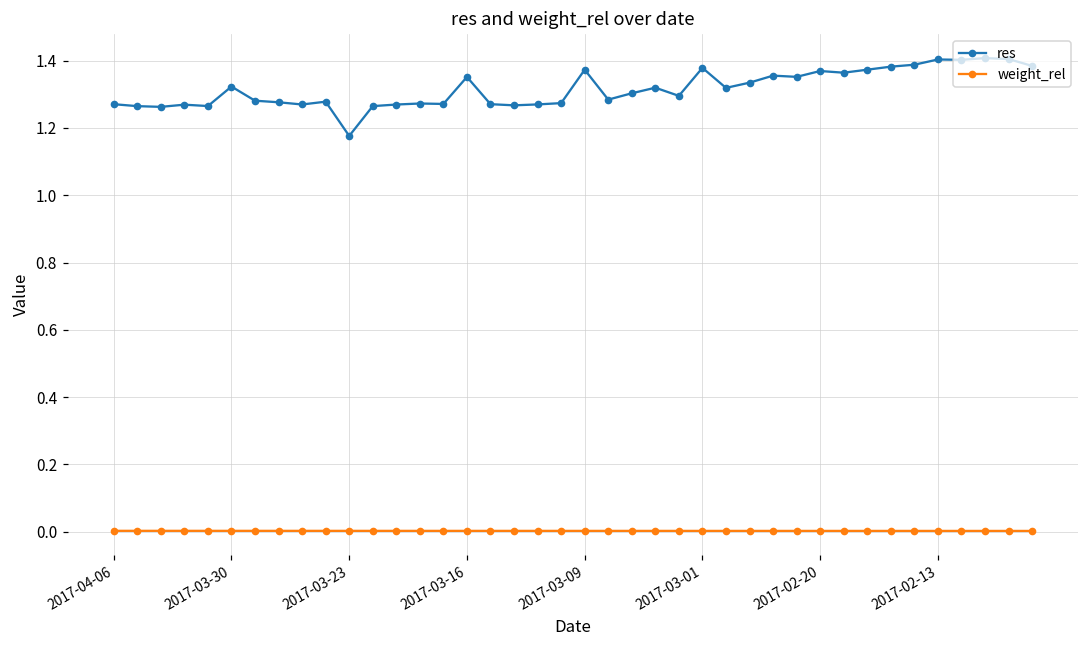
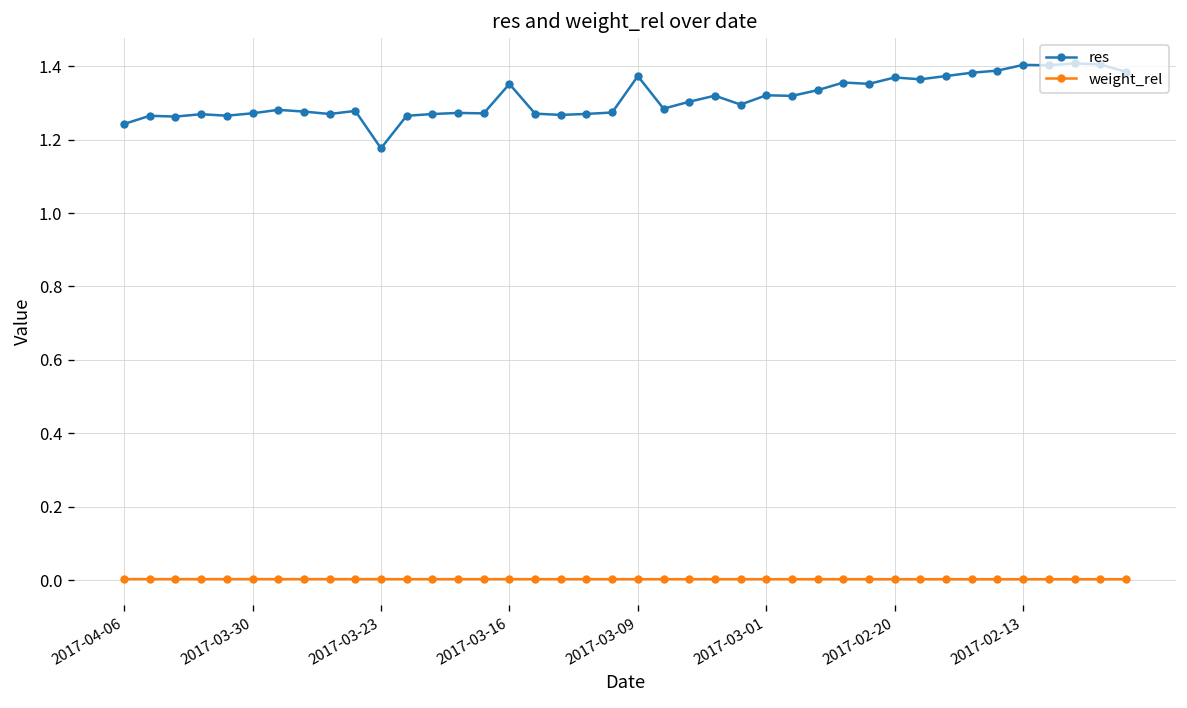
  {
    "res": {
-     "2017-04-06": 1.27,
-     "2017-03-30": 1.32,
+     "2017-04-06": 1.24,
+     "2017-03-30": 1.27,
      "2017-03-23": 1.18,
      "2017-03-16": 1.35,
      "2017-03-09": 1.37,
-     "2017-03-01": 1.38,
+     "2017-03-01": 1.32,
      "2017-02-20": 1.37,
      "2017-02-13": 1.40
    },
    "weight_rel": {
      "2017-04-06": 0.00,
      "2017-03-30": 0.00,
      "2017-03-23": 0.00,
      "2017-03-16": 0.00,
      "2017-03-09": 0.00,
      "2017-03-01": 0.00,
      "2017-02-20": 0.00,
      "2017-02-13": 0.00
    }
  }
